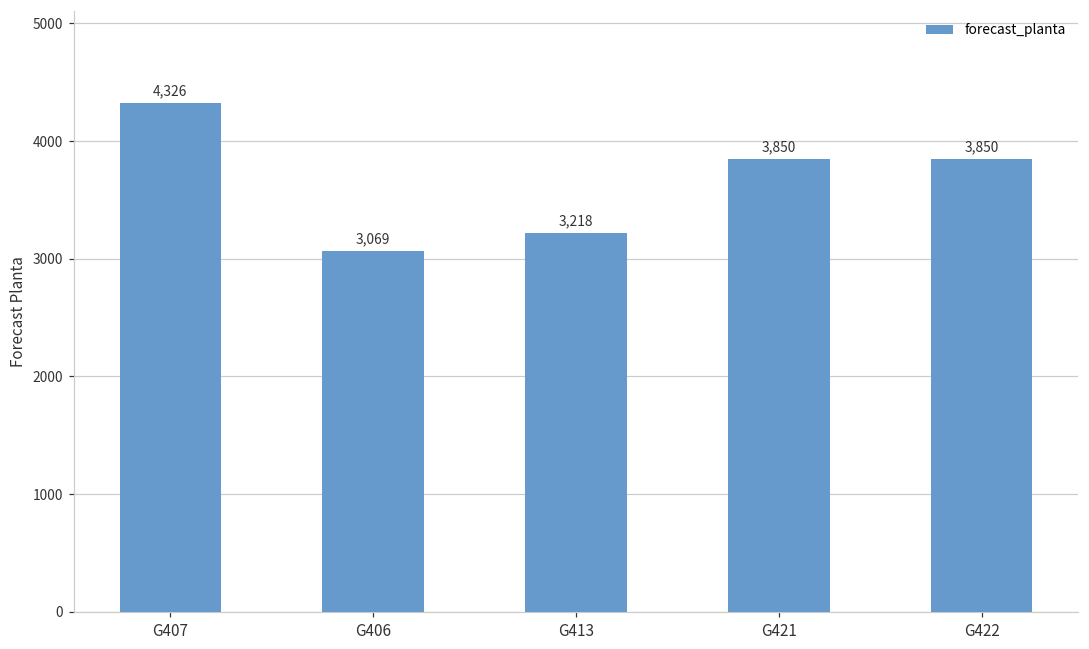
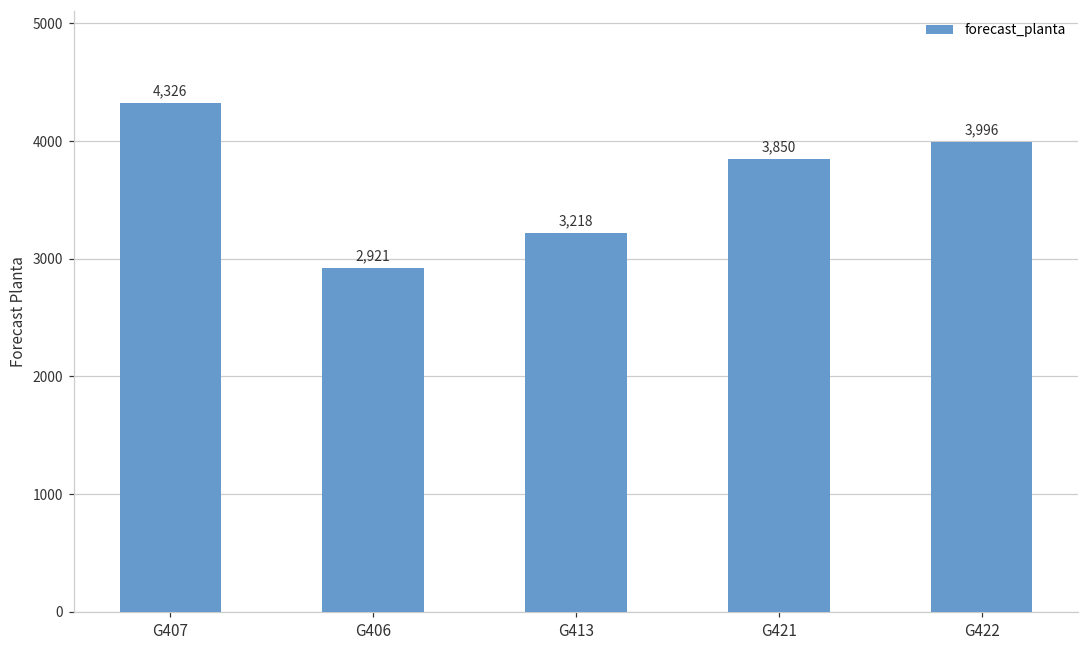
  {
    "G407": "4,326",
-   "G406": "3,069",
+   "G406": "2,921",
    "G413": "3,218",
    "G421": "3,850",
-   "G422": "3,850"
+   "G422": "3,996"
  }
